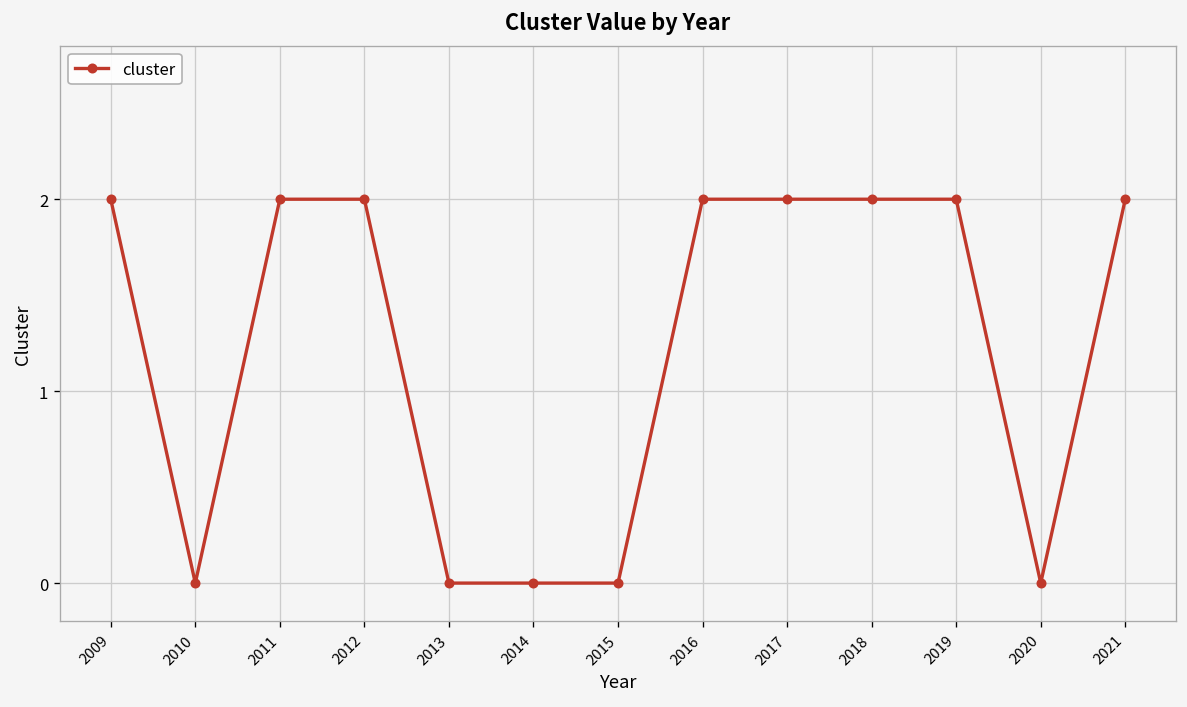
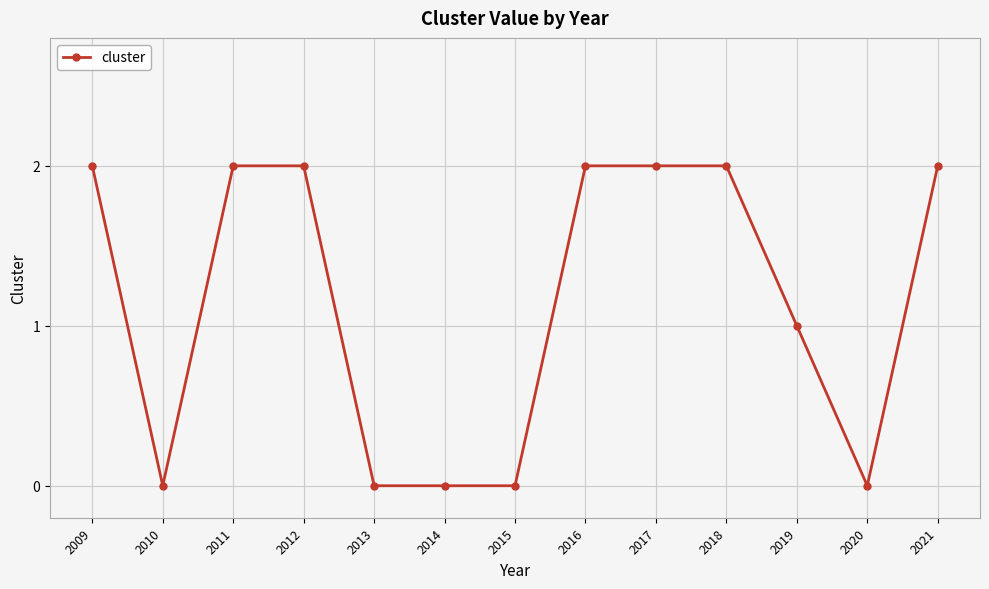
  {
    "2009": 2,
    "2010": 0,
    "2011": 2,
    "2012": 2,
    "2013": 0,
    "2014": 0,
    "2015": 0,
    "2016": 2,
    "2017": 2,
    "2018": 2,
-   "2019": 2,
+   "2019": 1,
    "2020": 0,
    "2021": 2
  }
